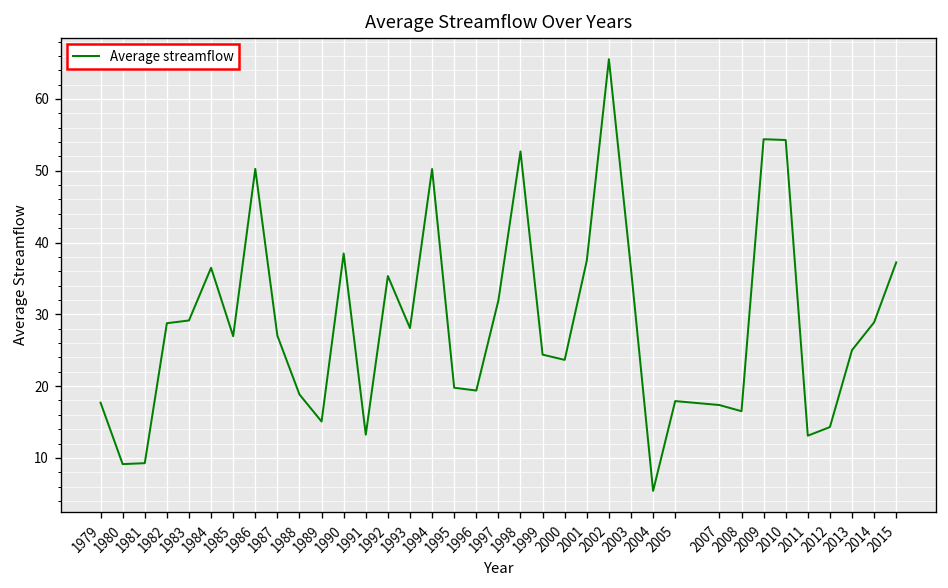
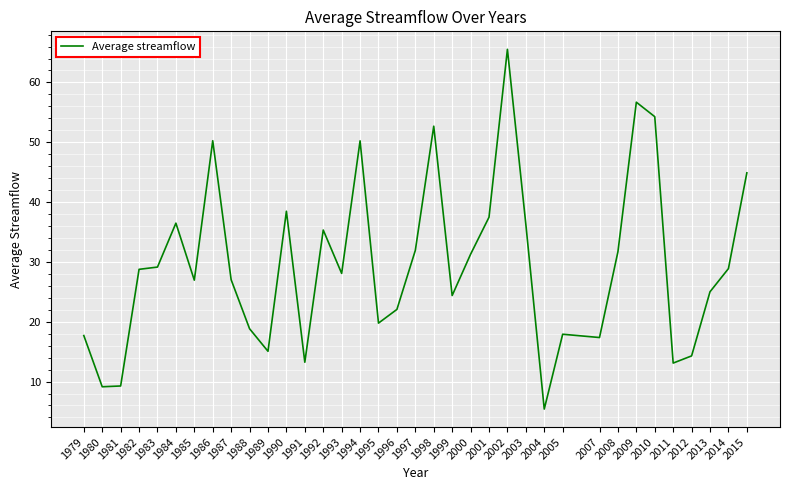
  {
    "1979": 18,
    "1980": 9,
    "1981": 9,
    "1982": 29,
    "1983": 29,
    "1984": 36,
    "1985": 27,
    "1986": 50,
    "1987": 27,
    "1988": 19,
    "1989": 15,
    "1990": 38,
    "1991": 13,
    "1992": 35,
    "1993": 28,
    "1994": 50,
    "1995": 20,
-   "1996": 19,
+   "1996": 22,
    "1997": 32,
    "1998": 53,
    "1999": 24,
-   "2000": 24,
+   "2000": 31,
    "2001": 37,
    "2002": 66,
    "2003": 36,
    "2004": 5,
    "2005": 18,
    "2007": 17,
-   "2008": 17,
-   "2009": 54,
+   "2008": 32,
+   "2009": 57,
    "2010": 54,
    "2011": 13,
    "2012": 14,
    "2013": 25,
    "2014": 29,
-   "2015": 37
+   "2015": 45
  }
